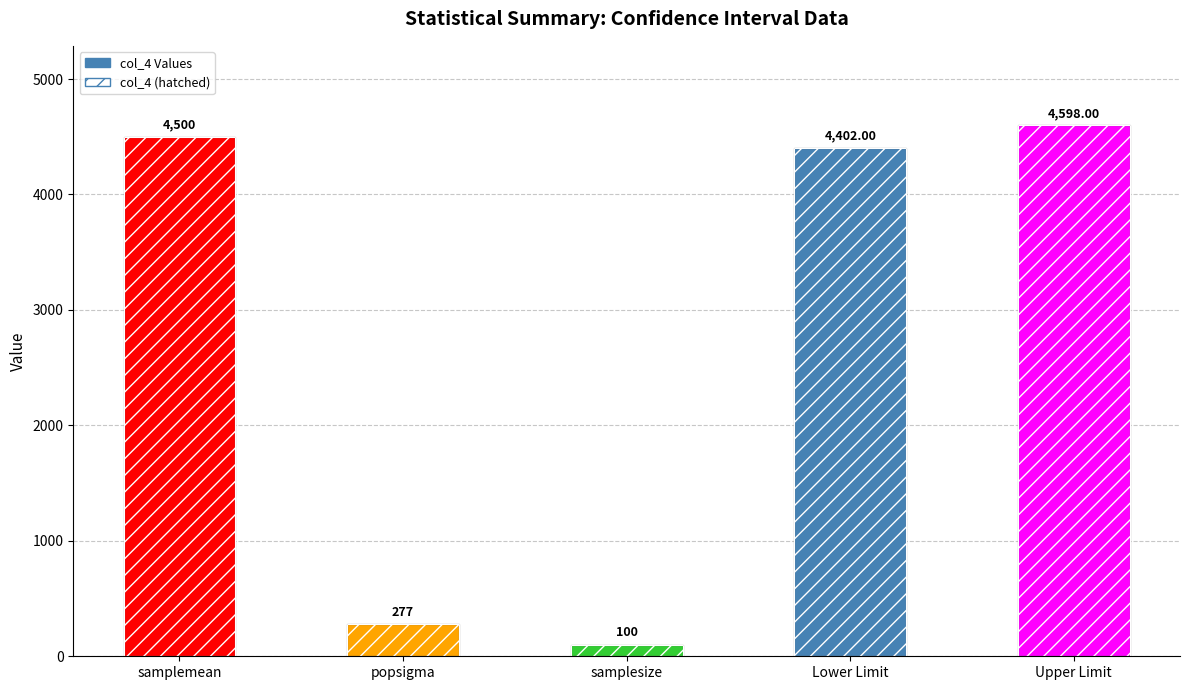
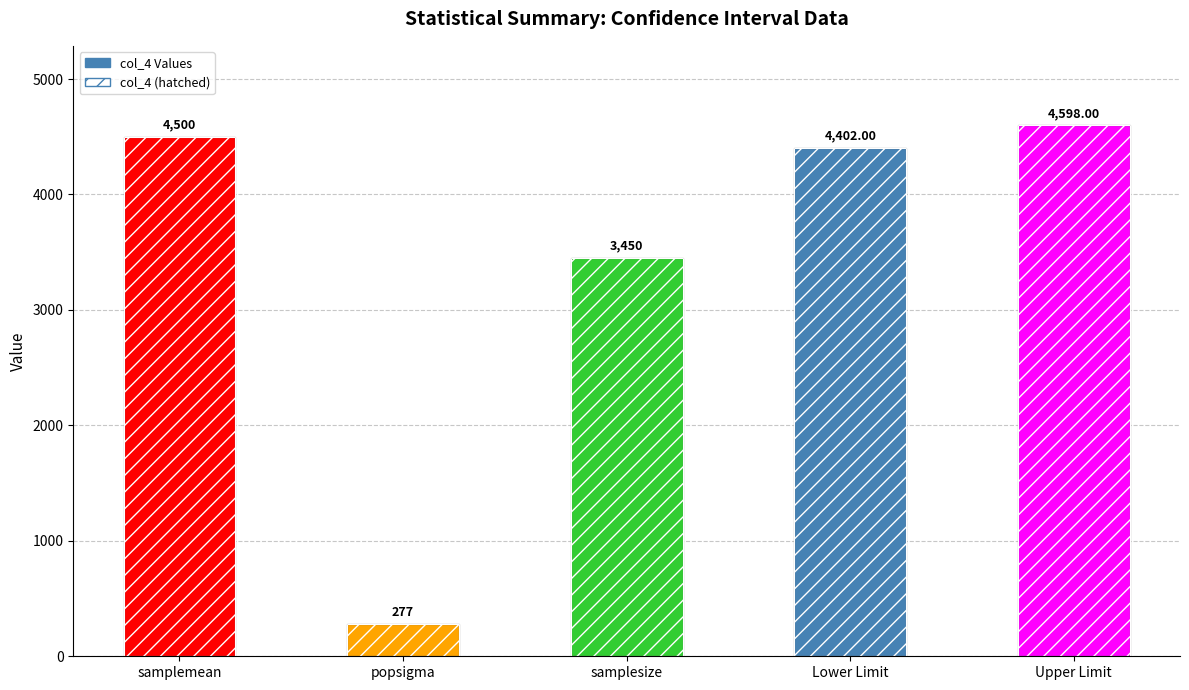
  {
    "samplemean": "4,500",
    "popsigma": "277",
-   "samplesize": "100",
+   "samplesize": "3,450",
    "Lower Limit": "4,402.00",
    "Upper Limit": "4,598.00"
  }
